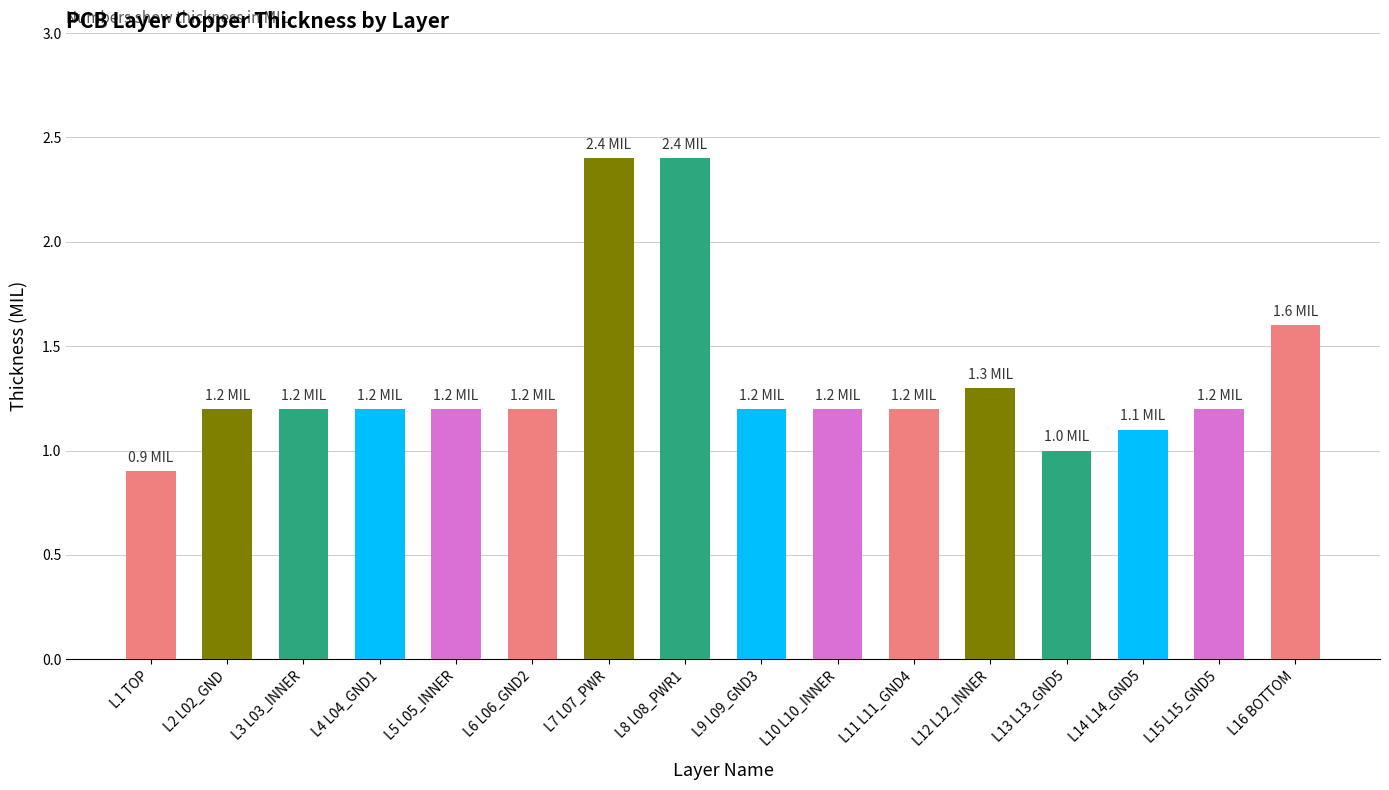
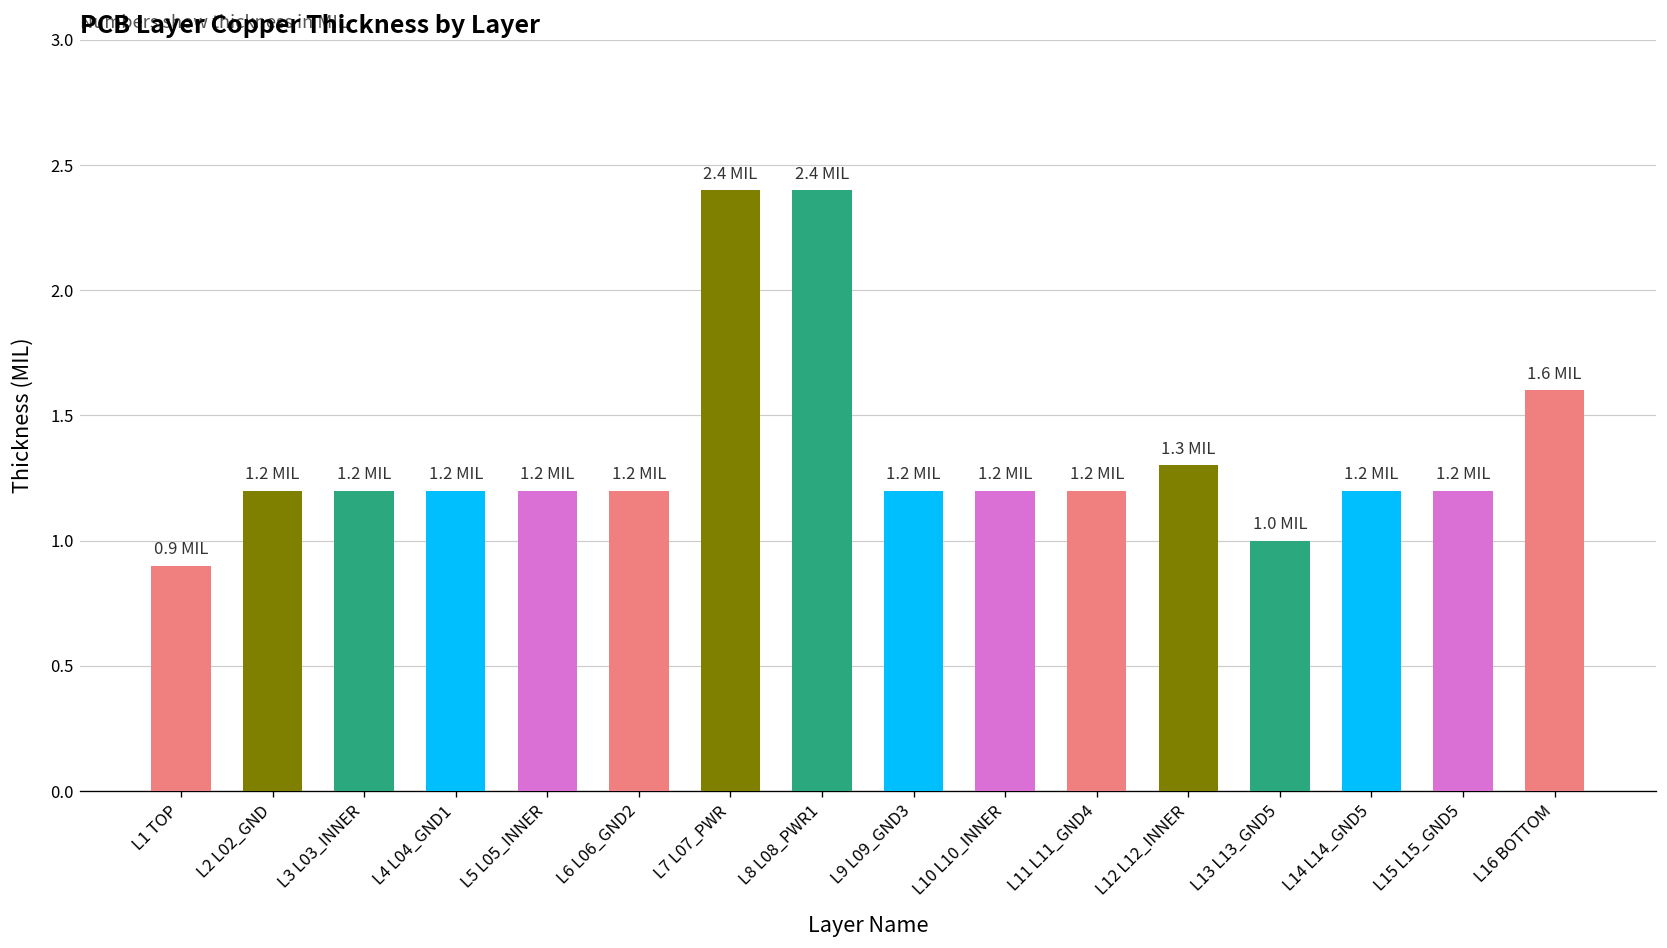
  {
    "L1 TOP": 0.9,
    "L2 L02_GND": 1.2,
    "L3 L03_INNER": 1.2,
    "L4 L04_GND1": 1.2,
    "L5 L05_INNER": 1.2,
    "L6 L06_GND2": 1.2,
    "L7 L07_PWR": 2.4,
    "L8 L08_PWR1": 2.4,
    "L9 L09_GND3": 1.2,
    "L10 L10_INNER": 1.2,
    "L11 L11_GND4": 1.2,
    "L12 L12_INNER": 1.3,
    "L13 L13_GND5": 1.0,
-   "L14 L14_GND5": 1.1,
+   "L14 L14_GND5": 1.2,
    "L15 L15_GND5": 1.2,
    "L16 BOTTOM": 1.6
  }
